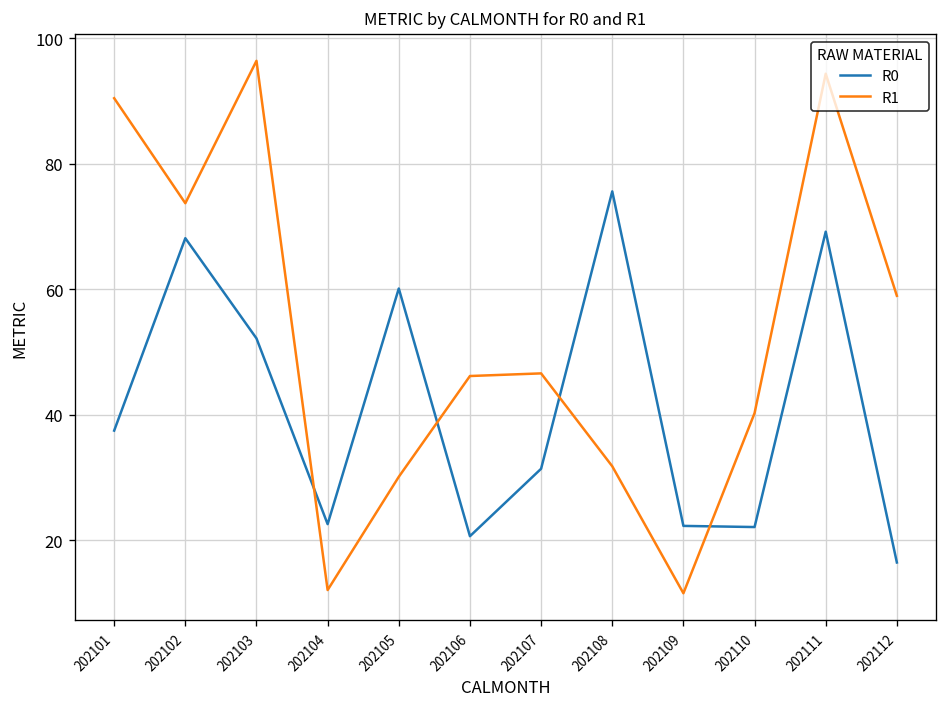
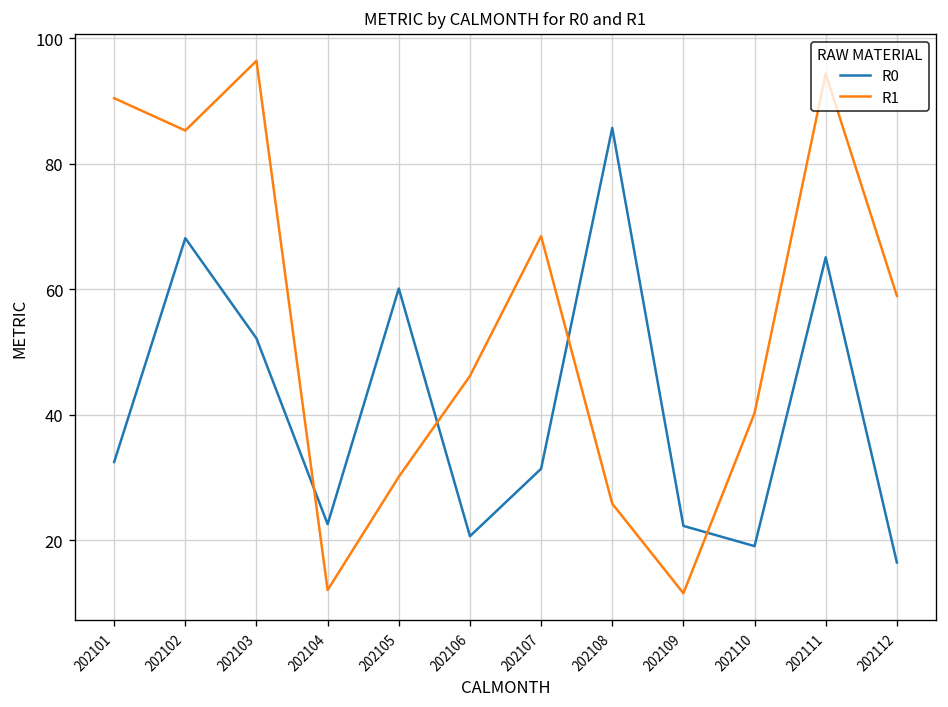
  {
    "R0": {
-     "202101": 37,
+     "202101": 32,
      "202102": 68,
      "202103": 52,
      "202104": 23,
      "202105": 60,
      "202106": 21,
      "202107": 31,
-     "202108": 76,
+     "202108": 86,
      "202109": 22,
-     "202110": 22,
-     "202111": 69,
+     "202110": 19,
+     "202111": 65,
      "202112": 16
    },
    "R1": {
      "202101": 90,
-     "202102": 74,
+     "202102": 85,
      "202103": 96,
      "202104": 12,
      "202105": 30,
      "202106": 46,
-     "202107": 47,
-     "202108": 32,
+     "202107": 68,
+     "202108": 26,
      "202109": 12,
      "202110": 40,
      "202112": 59
    }
  }
